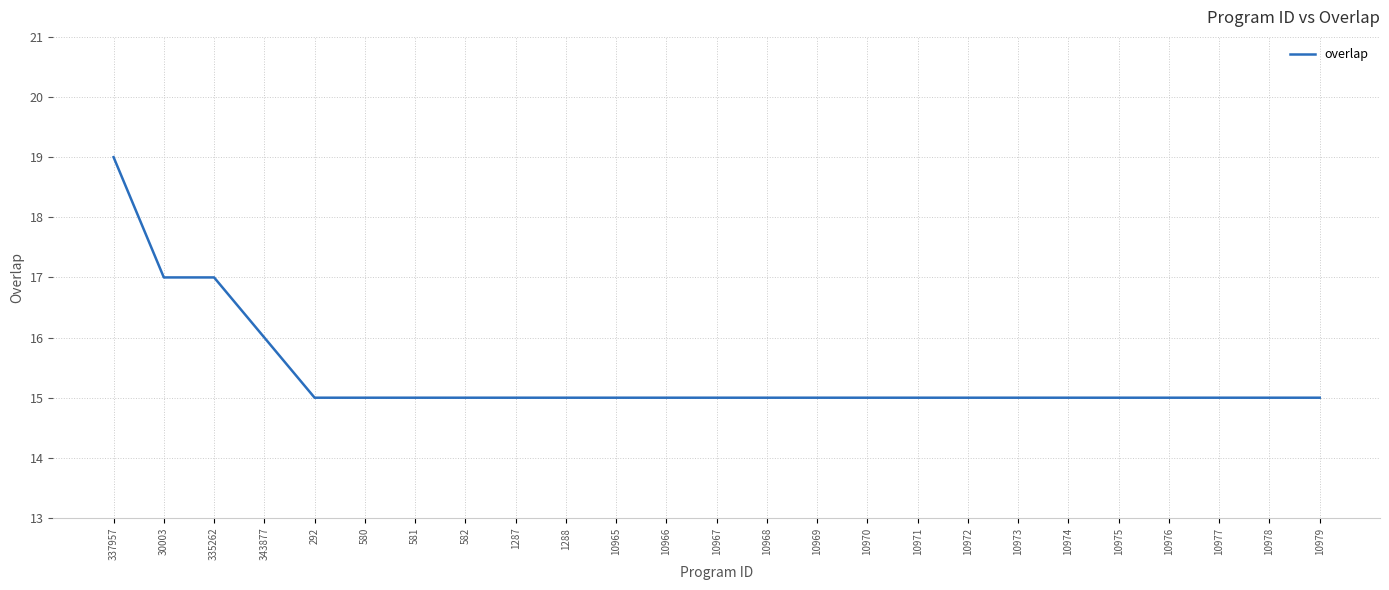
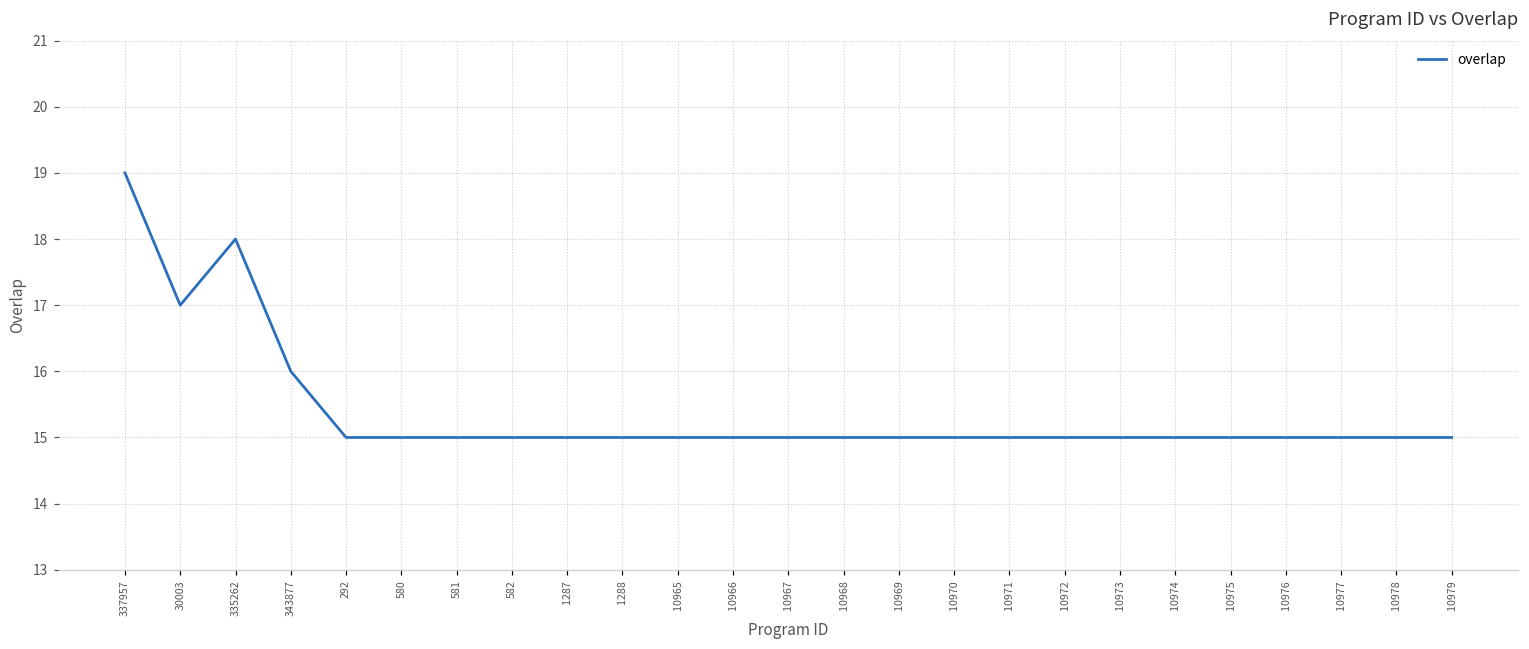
  {
    "337957": 19,
    "30003": 17,
-   "335262": 17,
+   "335262": 18,
    "343877": 16,
    "292": 15,
    "580": 15,
    "581": 15,
    "582": 15,
    "1287": 15,
    "1288": 15,
    "10965": 15,
    "10966": 15,
    "10967": 15,
    "10968": 15,
    "10969": 15,
    "10970": 15,
    "10971": 15,
    "10972": 15,
    "10973": 15,
    "10974": 15,
    "10975": 15,
    "10976": 15,
    "10977": 15,
    "10978": 15,
    "10979": 15
  }
